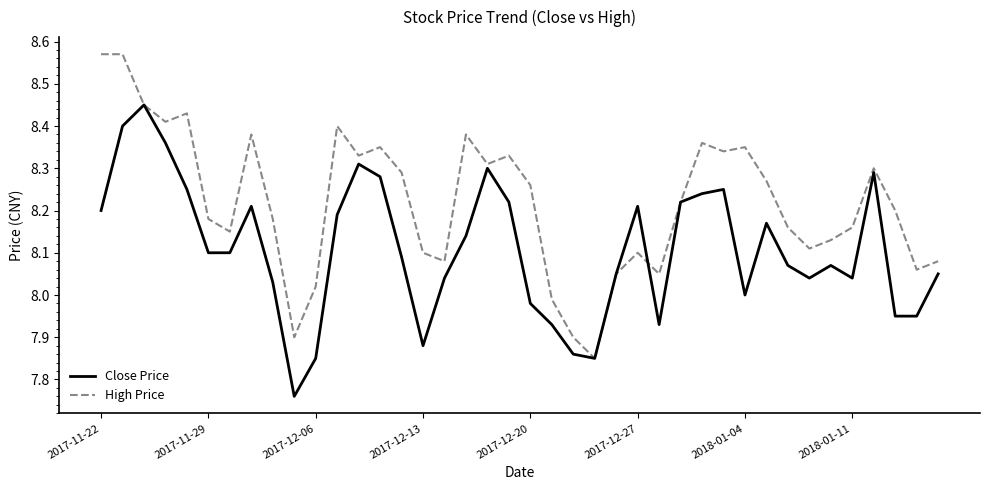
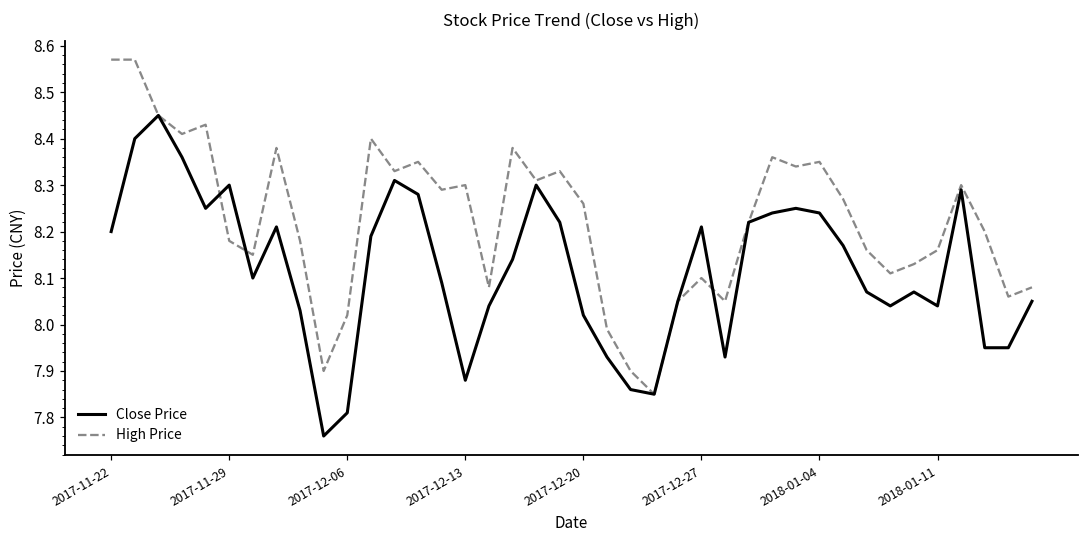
  {
    "Close Price": {
      "2017-11-22": 8.20,
-     "2017-11-29": 8.1,
-     "2017-12-06": 7.85,
+     "2017-11-29": 8.3,
+     "2017-12-06": 7.81,
      "2017-12-13": 7.88,
-     "2017-12-20": 7.98,
+     "2017-12-20": 8.02,
      "2017-12-27": 8.21,
-     "2018-01-04": 8.00,
+     "2018-01-04": 8.24,
      "2018-01-11": 8.04
    },
    "High Price": {
      "2017-11-22": 8.57,
      "2017-11-29": 8.18,
      "2017-12-06": 8.02,
-     "2017-12-13": 8.1,
+     "2017-12-13": 8.3,
      "2017-12-20": 8.26,
      "2017-12-27": 8.1,
      "2018-01-04": 8.35,
      "2018-01-11": 8.16
    }
  }
